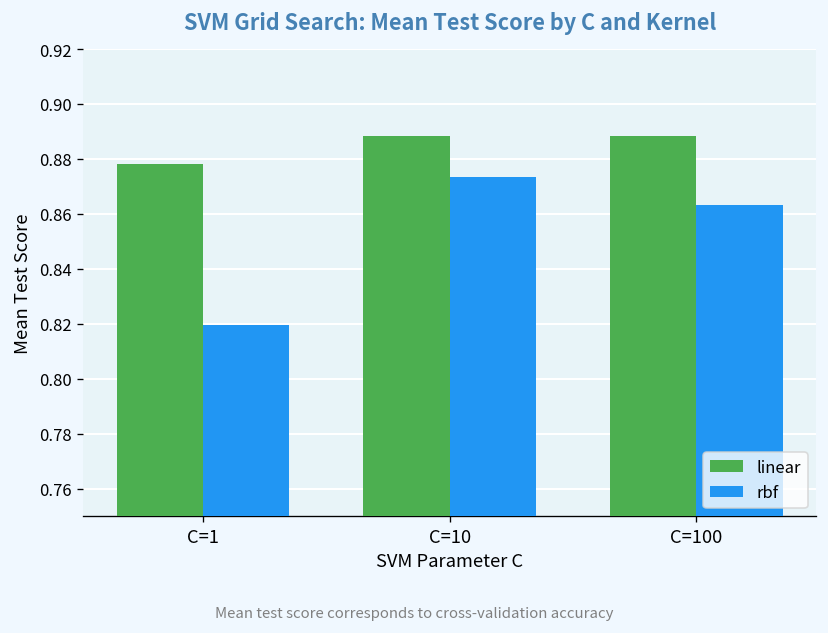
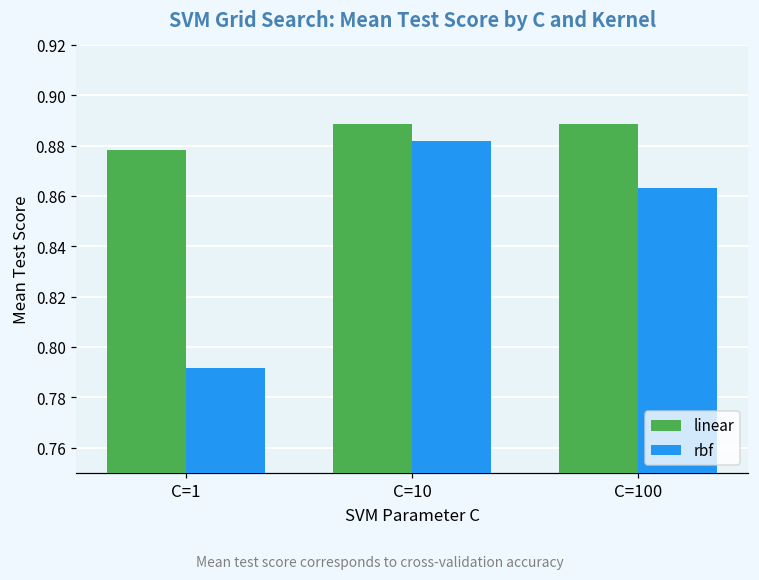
  {
    "linear": {
      "C=1": 0.878,
      "C=10": 0.889,
      "C=100": 0.889
    },
    "rbf": {
-     "C=1": 0.820,
-     "C=10": 0.873,
+     "C=1": 0.792,
+     "C=10": 0.882,
      "C=100": 0.863
    }
  }
